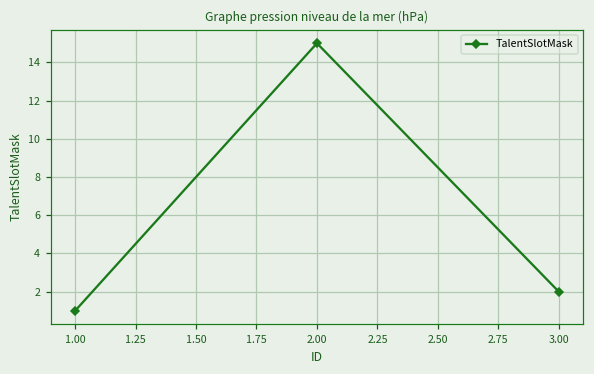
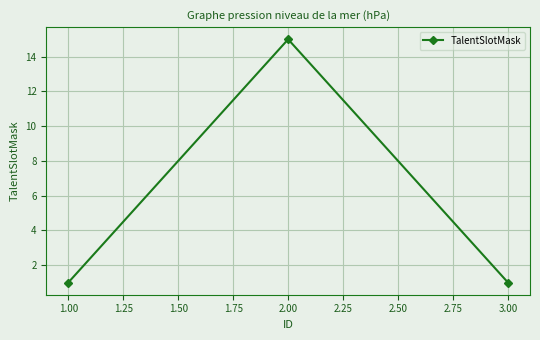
  {
    "1.00": 1,
    "2.00": 15,
-   "3.00": 2
+   "3.00": 1
  }
